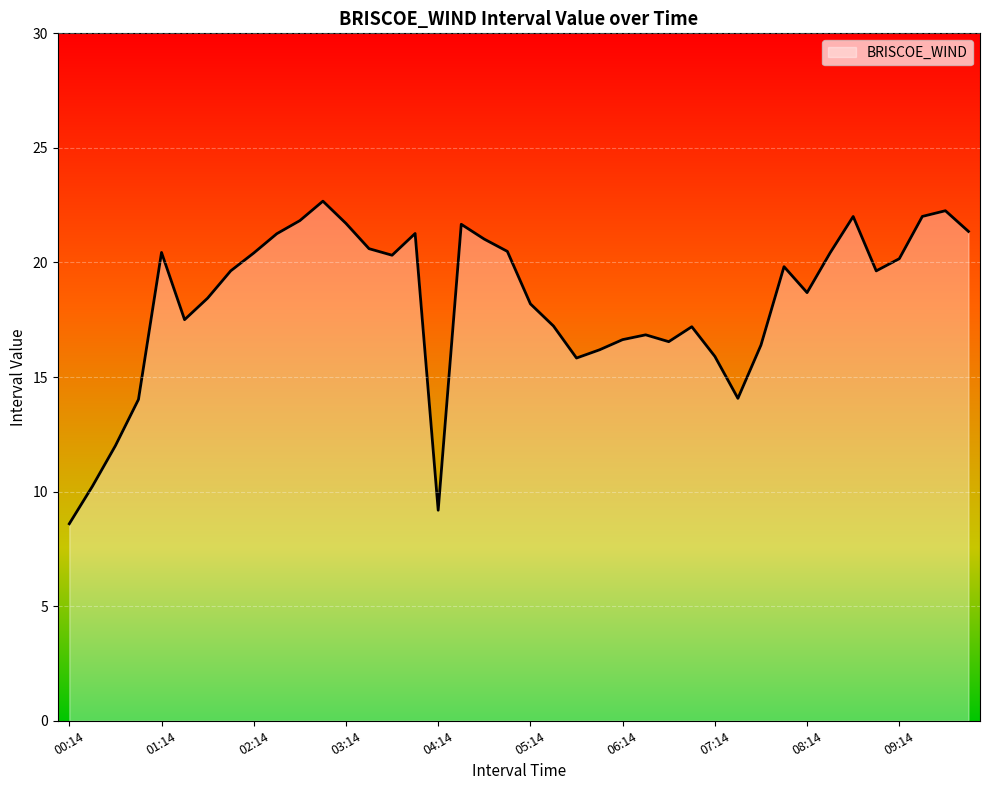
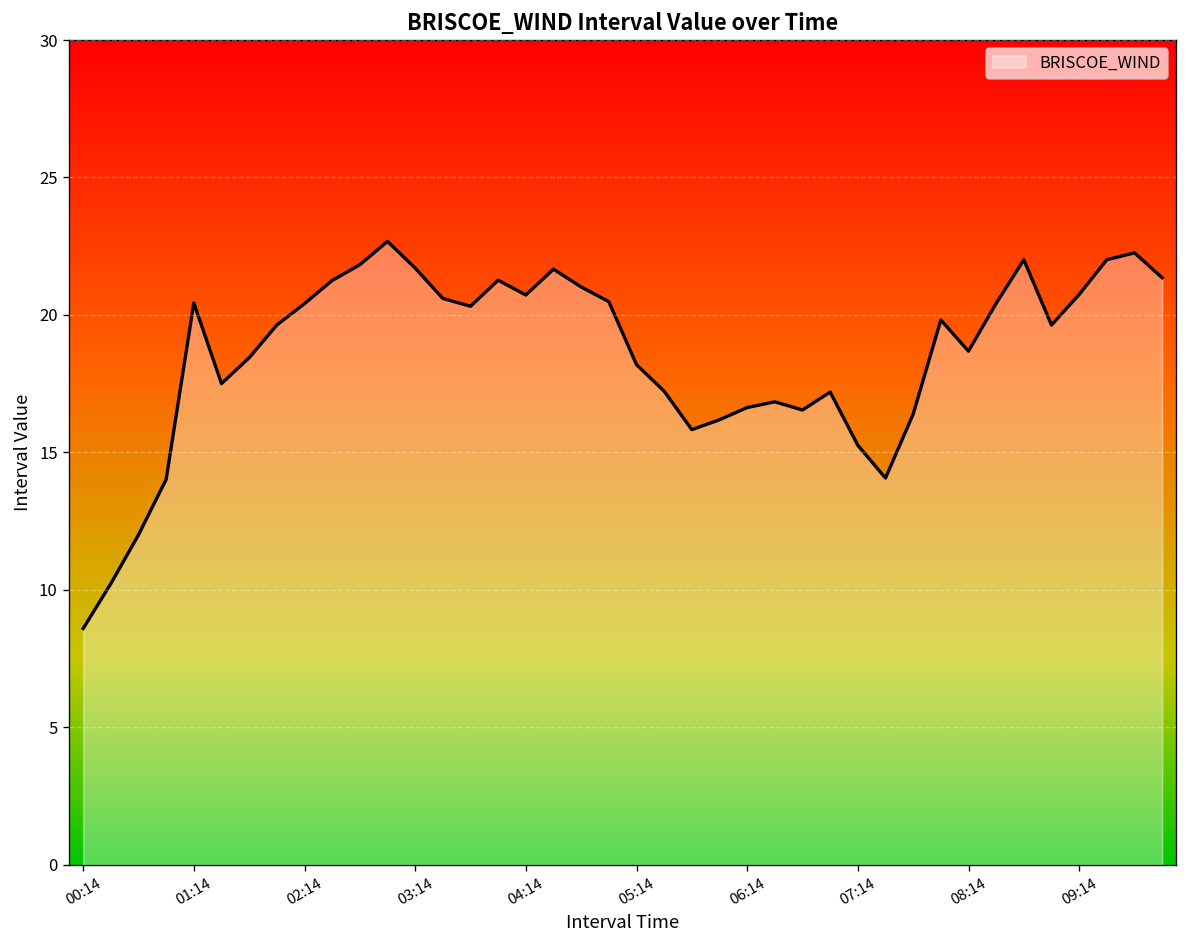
  {
    "00:14": 8.6,
    "01:14": 20.4,
    "02:14": 20.4,
    "03:14": 21.7,
-   "04:14": 9.2,
+   "04:14": 20.7,
    "05:14": 18.2,
    "06:14": 16.6,
-   "07:14": 15.9,
+   "07:14": 15.3,
    "08:14": 18.7,
-   "09:14": 20.2
+   "09:14": 20.7
  }
